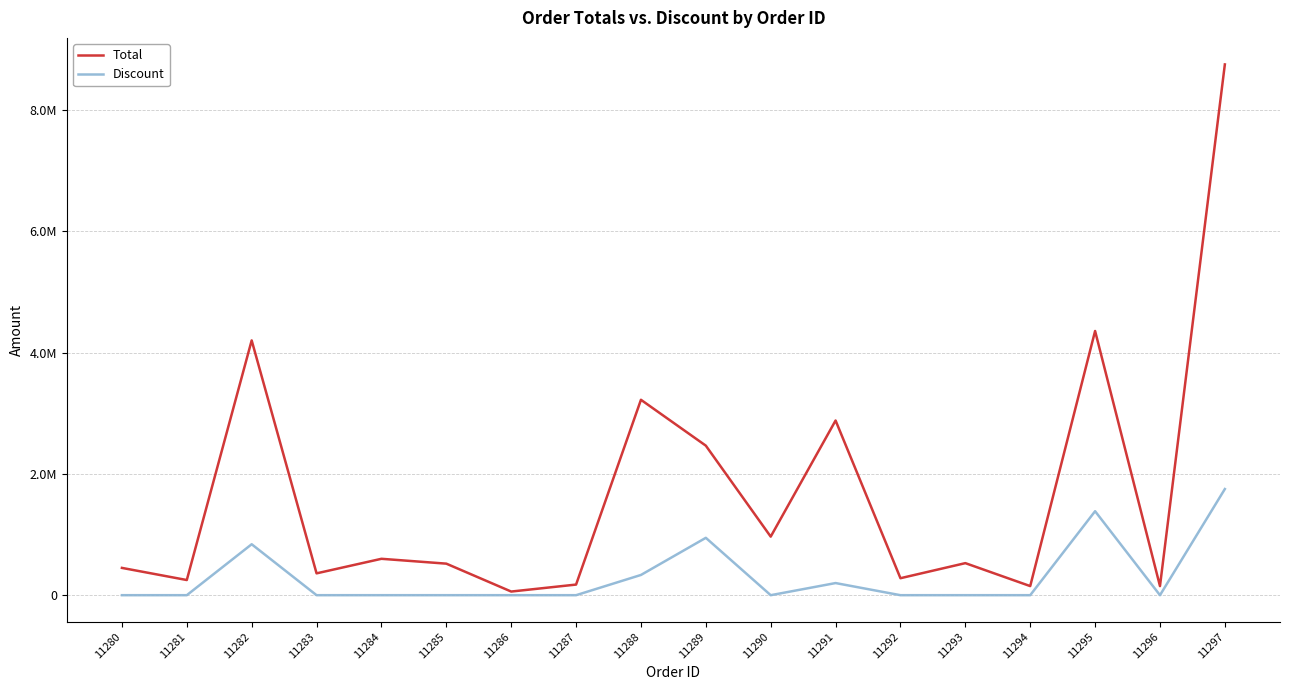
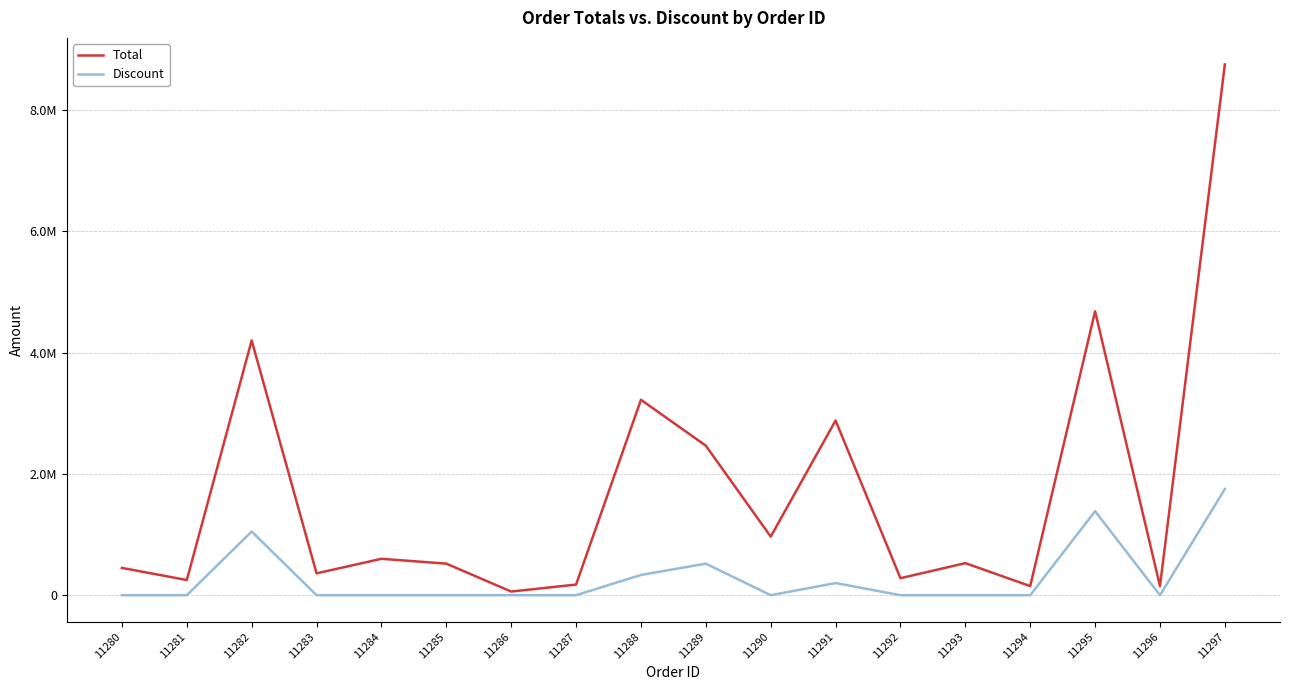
  {
    "Total": {
      "11280": 500000,
      "11281": 300000,
      "11282": 4200000,
      "11283": 400000,
      "11284": 600000,
      "11285": 500000,
      "11286": 100000,
      "11287": 200000,
      "11288": 3200000,
      "11289": 2500000,
      "11290": 1000000,
      "11291": 2900000,
      "11292": 300000,
      "11293": 500000,
      "11294": 200000,
-     "11295": 4400000,
+     "11295": 4700000,
      "11296": 200000,
      "11297": 8800000
    },
    "Discount": {
      "11280": 0,
      "11281": 0,
-     "11282": 800000,
+     "11282": 1000000,
      "11283": 0,
      "11284": 0,
      "11285": 0,
      "11286": 0,
      "11287": 0,
      "11288": 300000,
-     "11289": 900000,
+     "11289": 500000,
      "11290": 0,
      "11291": 200000,
      "11292": 0,
      "11293": 0,
      "11294": 0,
      "11295": 1400000,
      "11296": 0,
      "11297": 1800000
    }
  }
